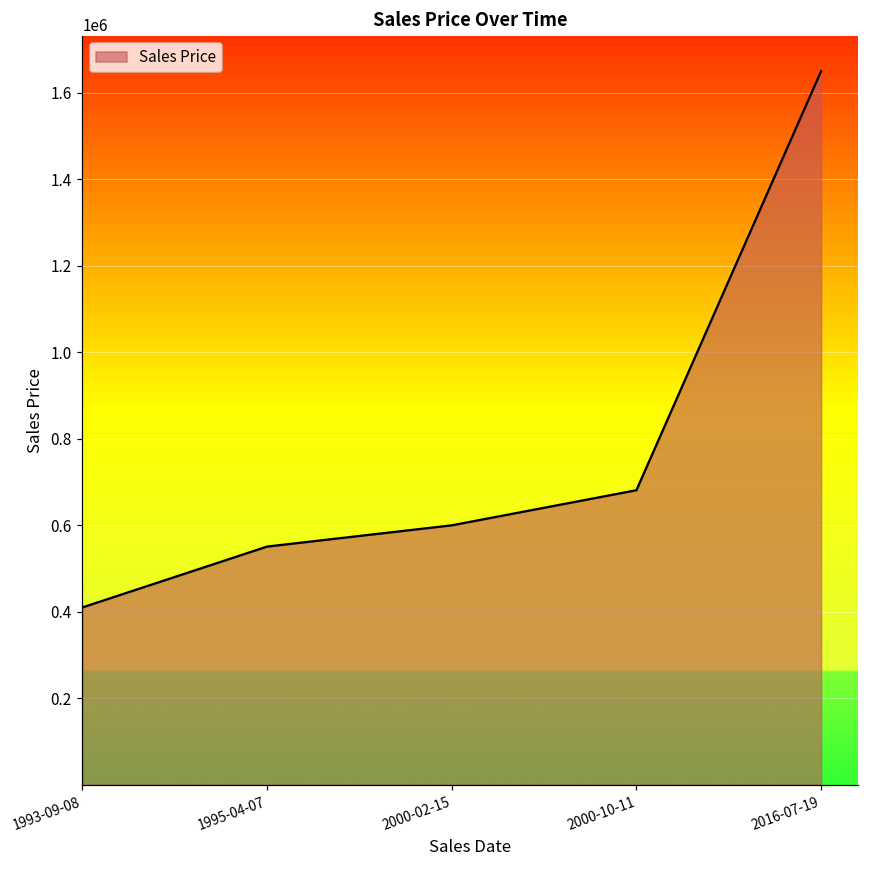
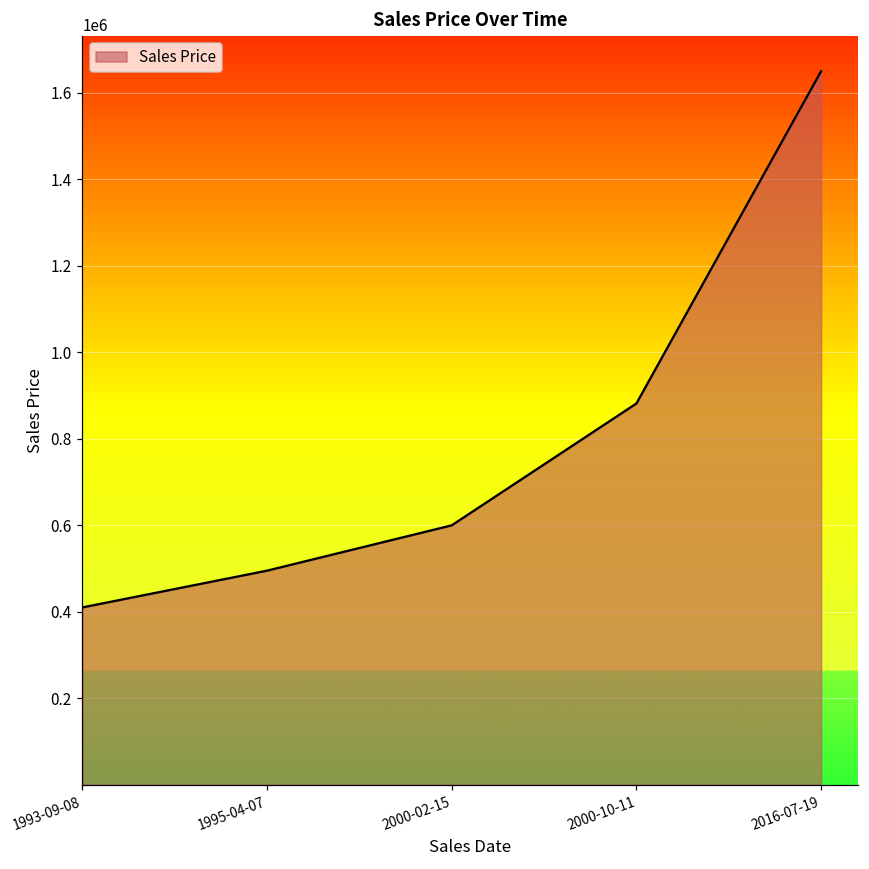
  {
    "1993-09-08": 410000,
-   "1995-04-07": 550000,
+   "1995-04-07": 500000,
    "2000-02-15": 600000,
-   "2000-10-11": 680000,
+   "2000-10-11": 880000,
    "2016-07-19": 1650000
  }
